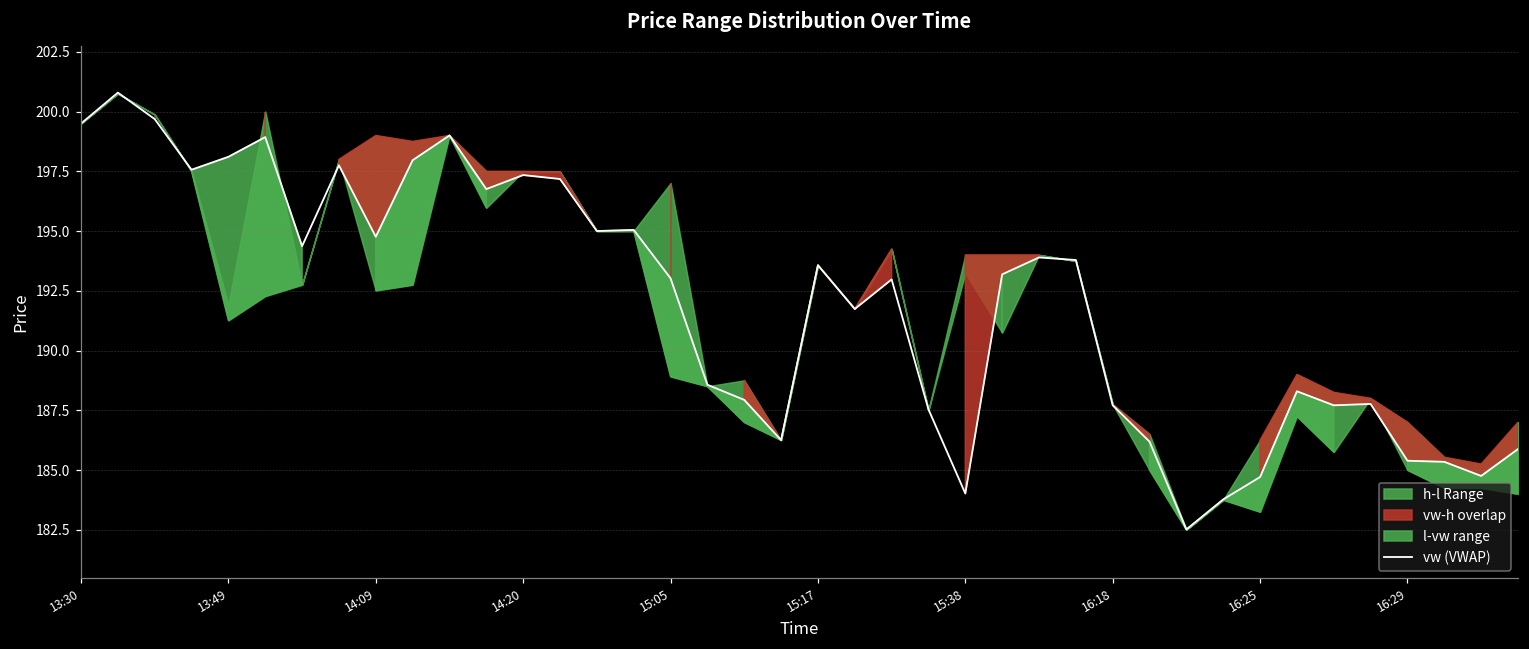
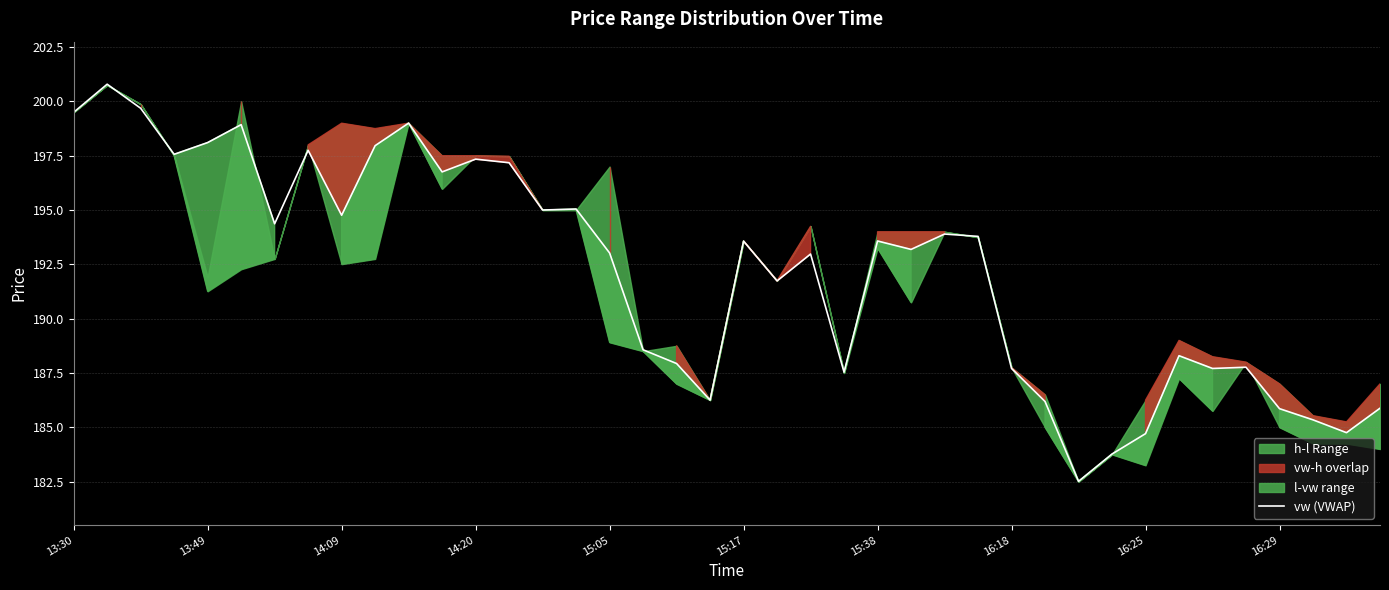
  {
    "vw (VWAP)": {
      "13:49": 198.1,
      "14:09": 194.8,
      "14:20": 197.3,
      "15:05": 193.0,
-     "15:38": 184.0,
+     "15:38": 193.6,
      "16:25": 184.7,
-     "16:29": 185.4
+     "16:29": 185.9
    }
  }
